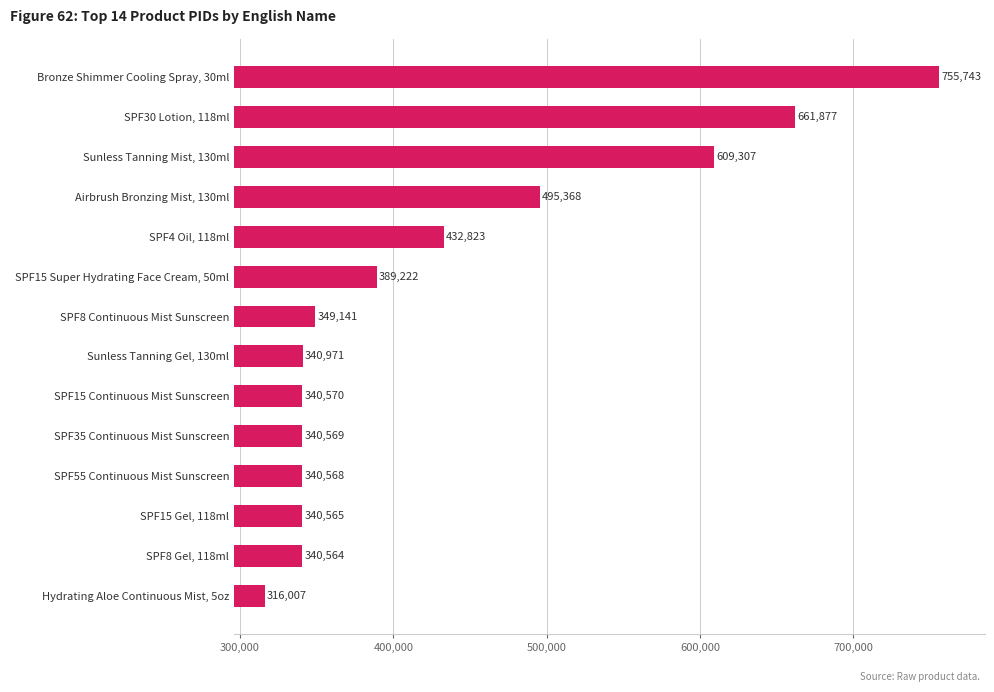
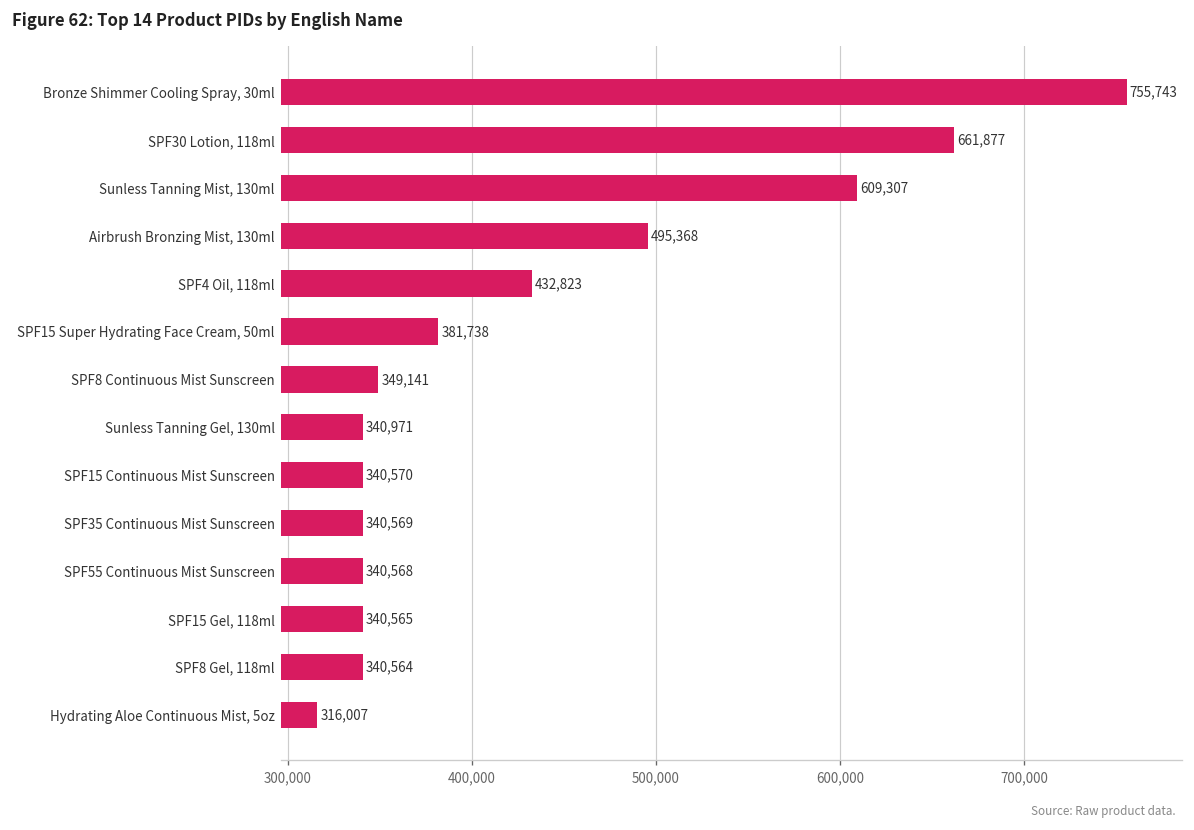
  {
    "Bronze Shimmer Cooling Spray, 30ml": "755,743",
    "SPF30 Lotion, 118ml": "661,877",
    "Sunless Tanning Mist, 130ml": "609,307",
    "Airbrush Bronzing Mist, 130ml": "495,368",
    "SPF4 Oil, 118ml": "432,823",
-   "SPF15 Super Hydrating Face Cream, 50ml": "389,222",
+   "SPF15 Super Hydrating Face Cream, 50ml": "381,738",
    "SPF8 Continuous Mist Sunscreen": "349,141",
    "Sunless Tanning Gel, 130ml": "340,971",
    "SPF15 Continuous Mist Sunscreen": "340,570",
    "SPF35 Continuous Mist Sunscreen": "340,569",
    "SPF55 Continuous Mist Sunscreen": "340,568",
    "SPF15 Gel, 118ml": "340,565",
    "SPF8 Gel, 118ml": "340,564",
    "Hydrating Aloe Continuous Mist, 5oz": "316,007"
  }
